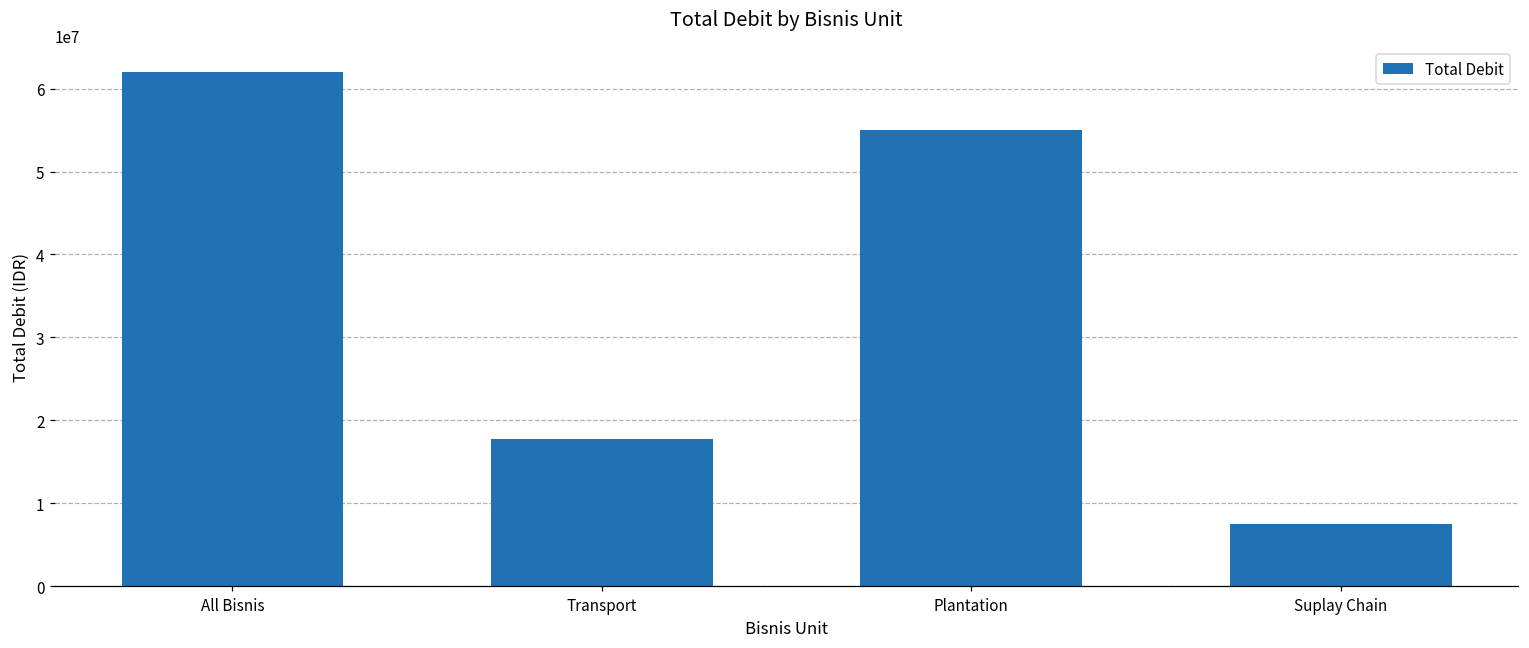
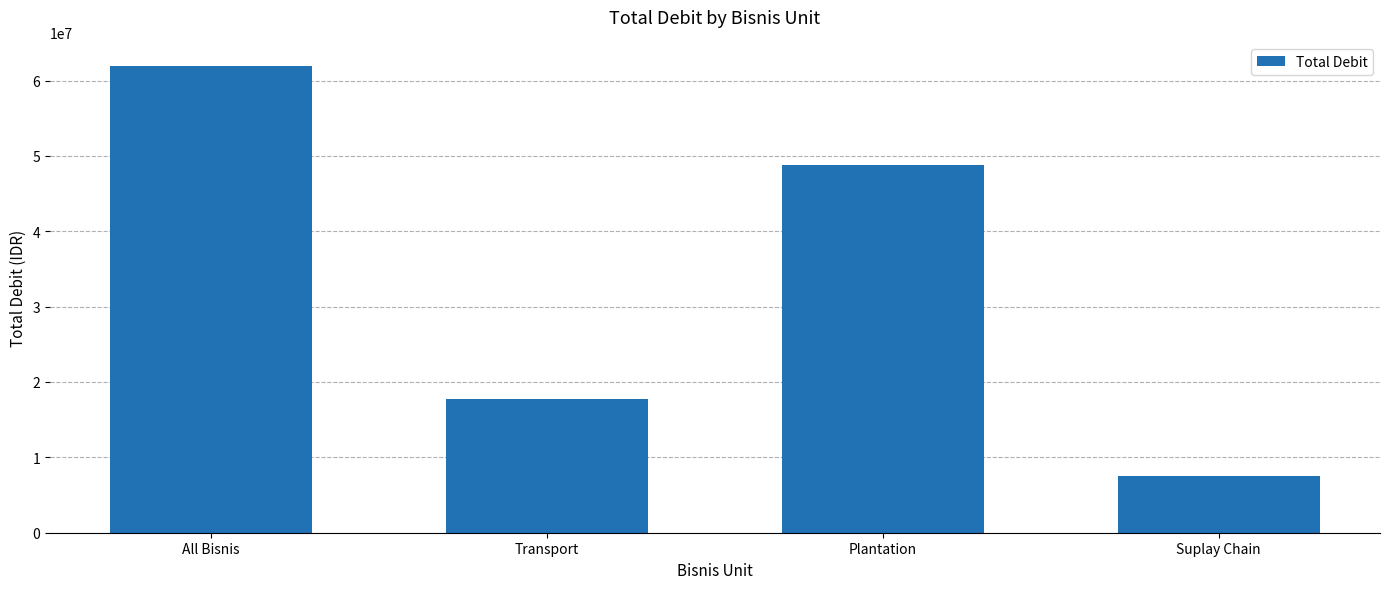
  {
    "All Bisnis": 62000000,
    "Transport": 18000000,
-   "Plantation": 55000000,
+   "Plantation": 49000000,
    "Suplay Chain": 8000000
  }
